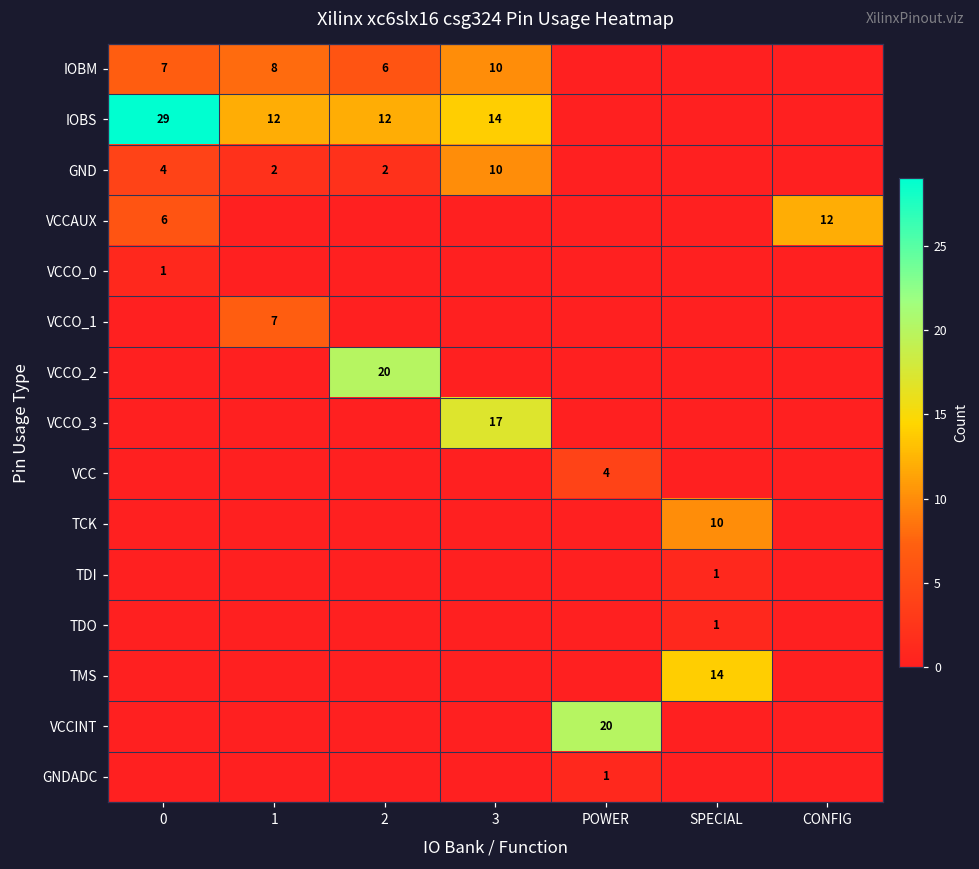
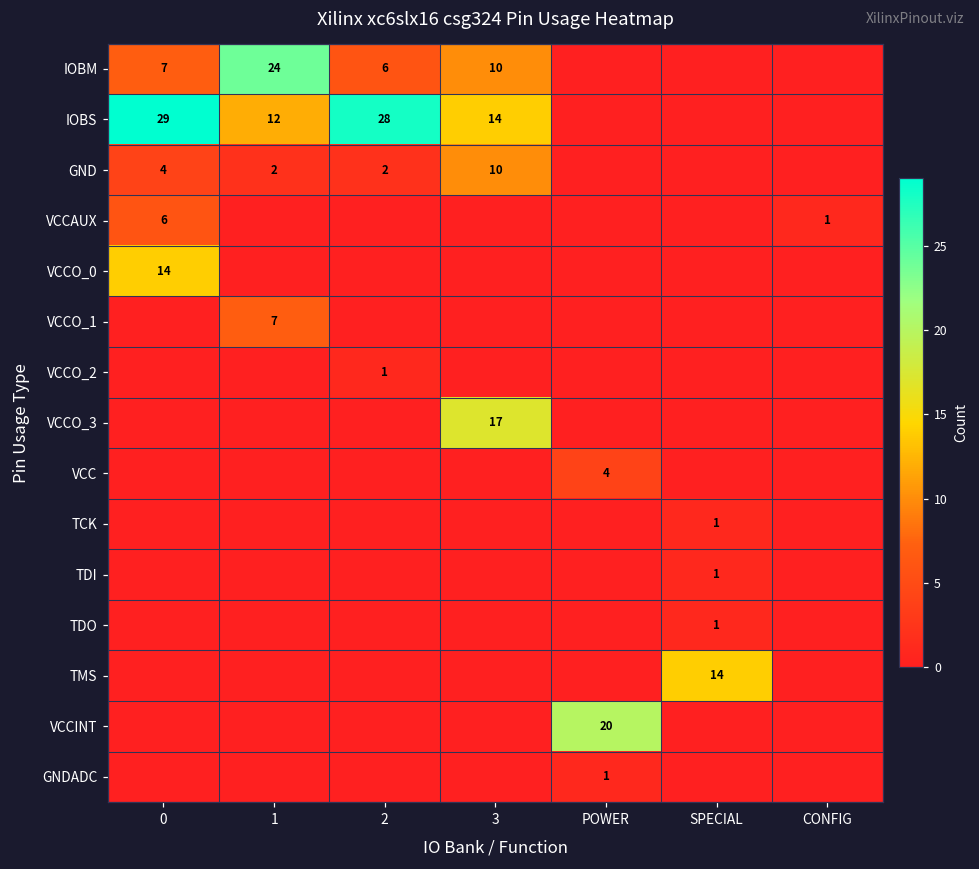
  {
    "IOBM": {
      "0": 7,
-     "1": 8,
+     "1": 24,
      "2": 6,
      "3": 10
    },
    "IOBS": {
      "0": 29,
      "1": 12,
-     "2": 12,
+     "2": 28,
      "3": 14
    },
    "GND": {
      "0": 4,
      "1": 2,
      "2": 2,
      "3": 10
    },
    "VCCAUX": {
      "0": 6,
-     "CONFIG": 12
+     "CONFIG": 1
    },
    "VCCO_0": {
-     "0": 1
+     "0": 14
    },
    "VCCO_1": {
      "1": 7
    },
    "VCCO_2": {
-     "2": 20
+     "2": 1
    },
    "VCCO_3": {
      "3": 17
    },
    "VCC": {
      "POWER": 4
    },
    "TCK": {
-     "SPECIAL": 10
+     "SPECIAL": 1
    },
    "TDI": {
      "SPECIAL": 1
    },
    "TDO": {
      "SPECIAL": 1
    },
    "TMS": {
      "SPECIAL": 14
    },
    "VCCINT": {
      "POWER": 20
    },
    "GNDADC": {
      "POWER": 1
    }
  }
